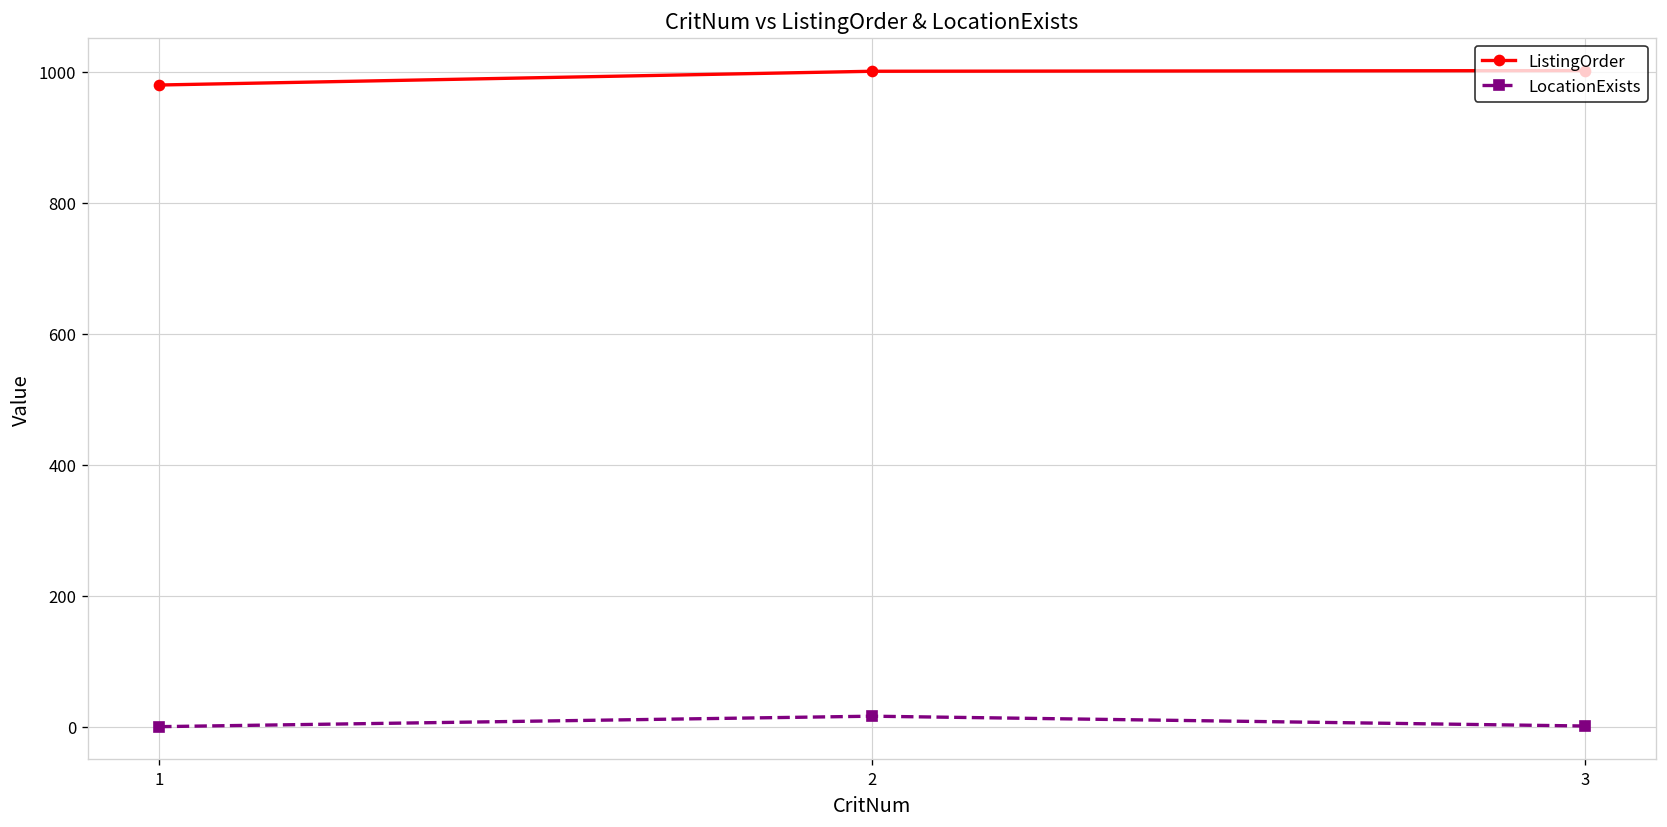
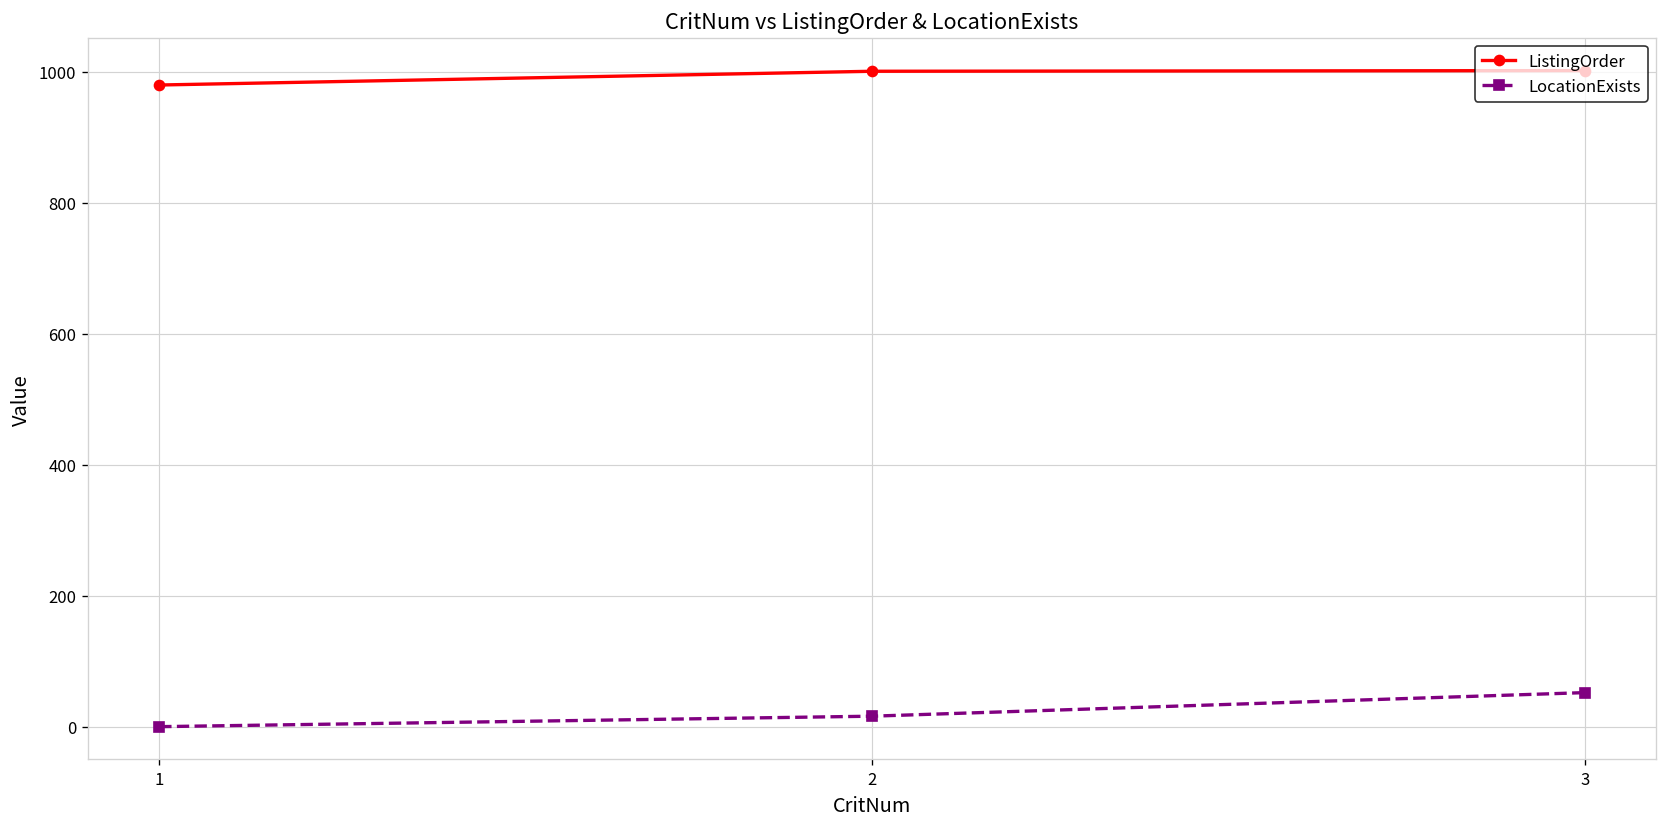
  {
    "ListingOrder": {
      "1": 980,
      "2": 1000
    },
    "LocationExists": {
      "1": 0,
      "2": 20,
-     "3": 0
+     "3": 50
    }
  }
